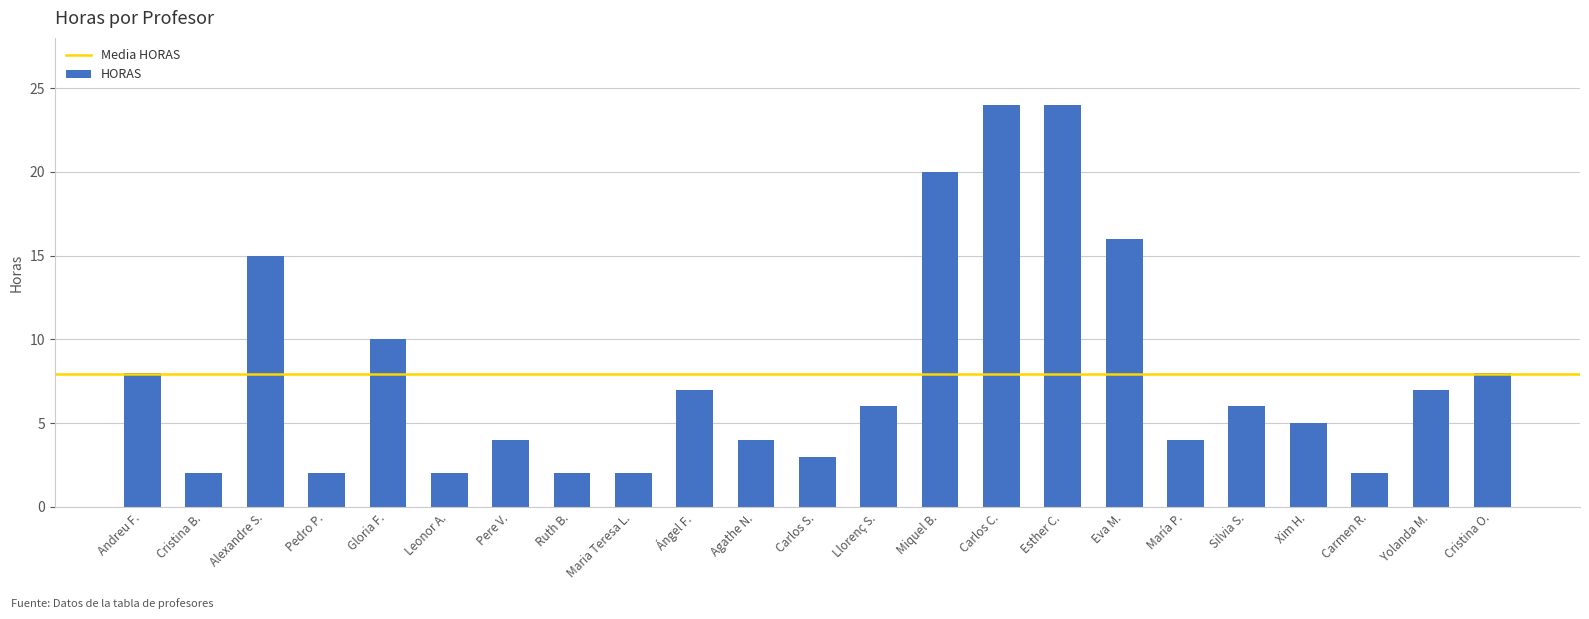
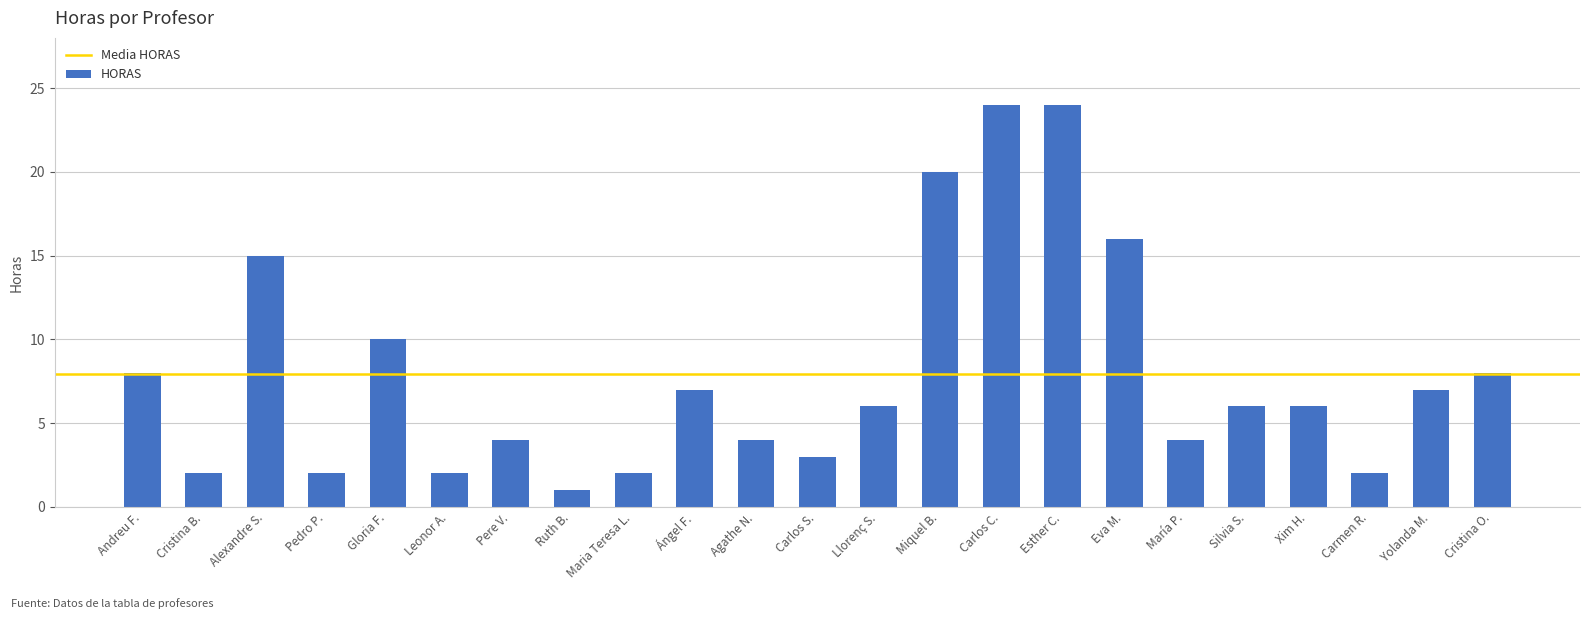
  {
    "Andreu F.": 8,
    "Cristina B.": 2,
    "Alexandre S.": 15,
    "Pedro P.": 2,
    "Gloria F.": 10,
    "Leonor A.": 2,
    "Pere V.": 4,
-   "Ruth B.": 2,
+   "Ruth B.": 1,
    "Maria Teresa L.": 2,
    "Ángel F.": 7,
    "Agathe N.": 4,
    "Carlos S.": 3,
    "Llorenç S.": 6,
    "Miquel B.": 20,
    "Carlos C.": 24,
    "Esther C.": 24,
    "Eva M.": 16,
    "María P.": 4,
    "Silvia S.": 6,
-   "Xim H.": 5,
+   "Xim H.": 6,
    "Carmen R.": 2,
    "Yolanda M.": 7,
    "Cristina O.": 8
  }
